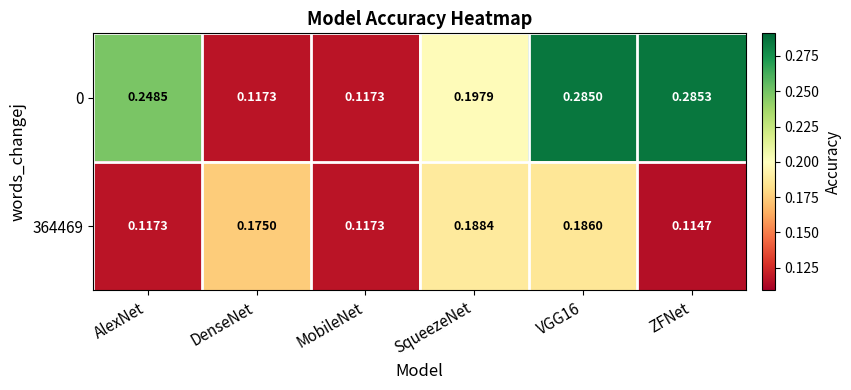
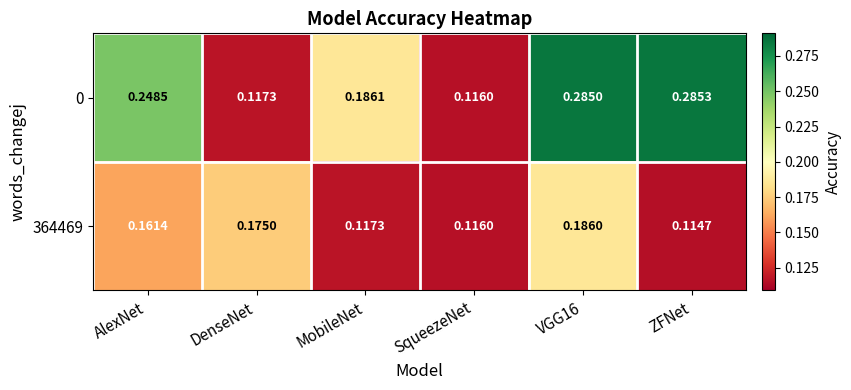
  {
    "0": {
      "AlexNet": 0.2485,
      "DenseNet": 0.1173,
-     "MobileNet": 0.1173,
-     "SqueezeNet": 0.1979,
+     "MobileNet": 0.1861,
+     "SqueezeNet": 0.1160,
      "VGG16": 0.2850,
      "ZFNet": 0.2853
    },
    "364469": {
-     "AlexNet": 0.1173,
+     "AlexNet": 0.1614,
      "DenseNet": 0.1750,
      "MobileNet": 0.1173,
-     "SqueezeNet": 0.1884,
+     "SqueezeNet": 0.1160,
      "VGG16": 0.1860,
      "ZFNet": 0.1147
    }
  }
